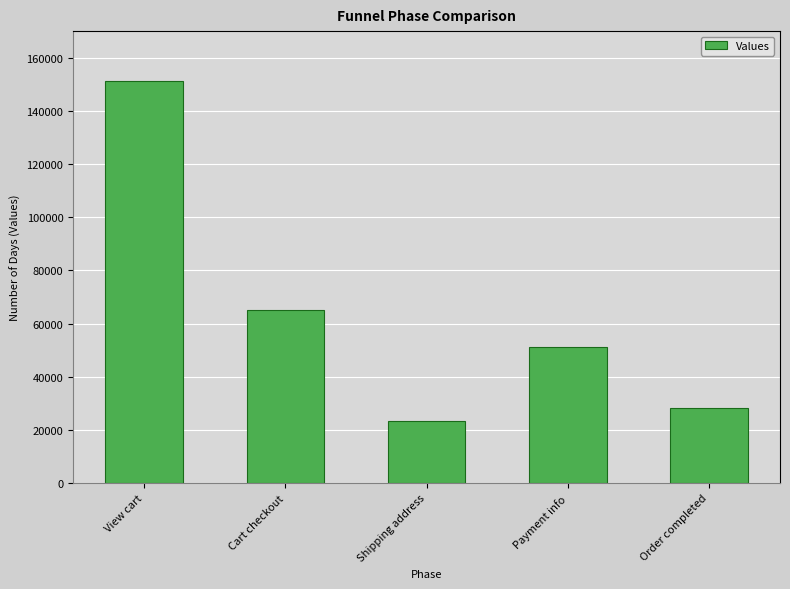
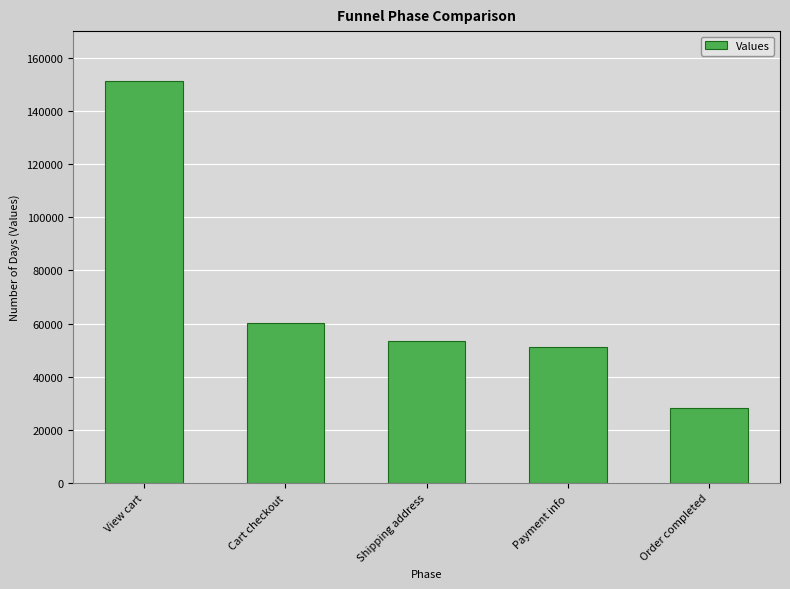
  {
    "View cart": 151000,
-   "Cart checkout": 65000,
-   "Shipping address": 23000,
+   "Cart checkout": 60000,
+   "Shipping address": 53000,
    "Payment info": 51000,
    "Order completed": 28000
  }
